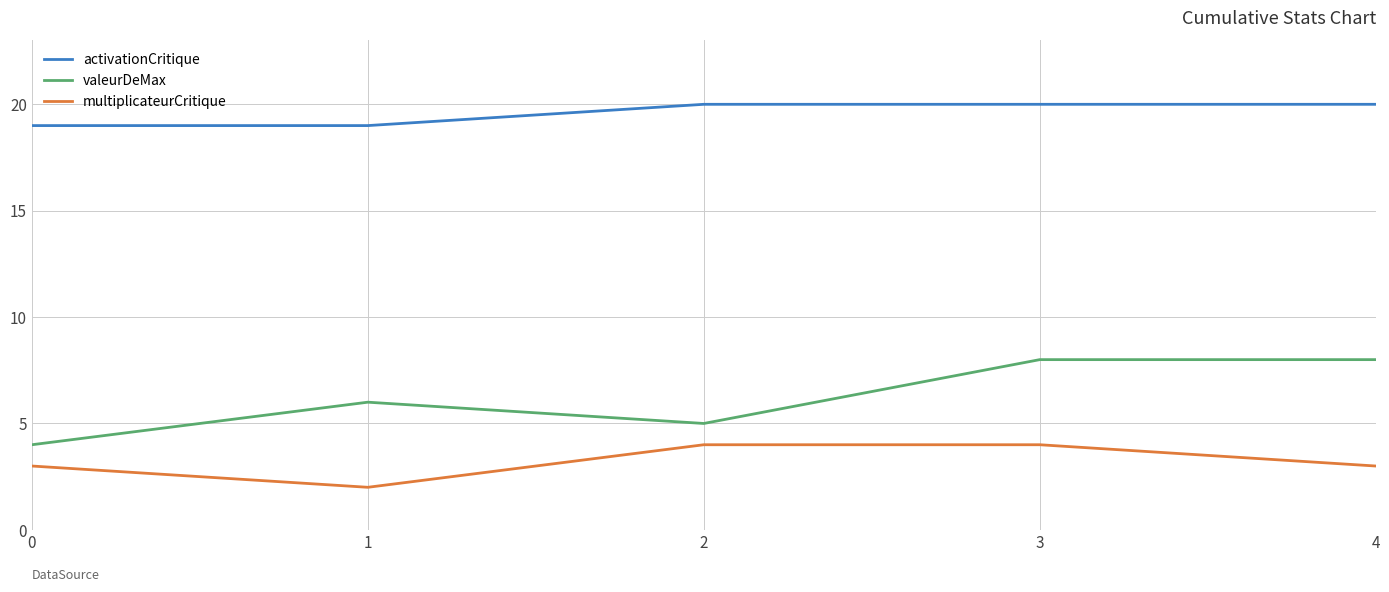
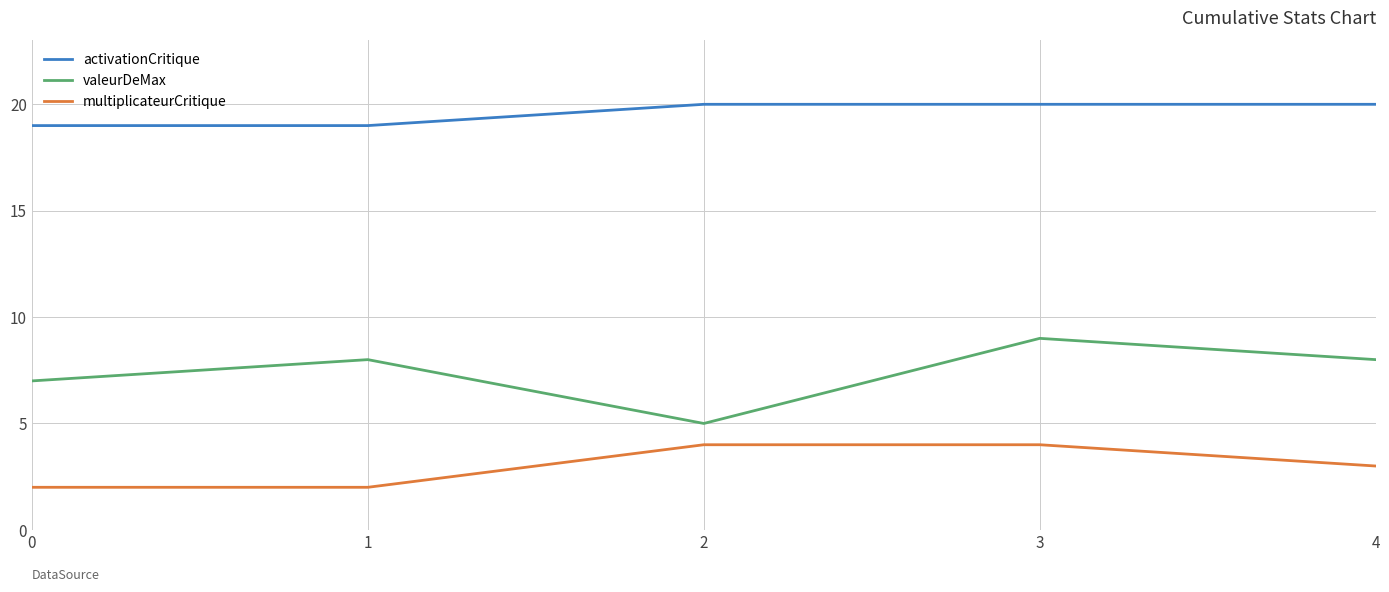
  {
    "activationCritique": {
      "0": 19,
      "1": 19,
      "2": 20,
      "3": 20,
      "4": 20
    },
    "valeurDeMax": {
-     "0": 4,
-     "1": 6,
+     "0": 7,
+     "1": 8,
      "2": 5,
-     "3": 8,
+     "3": 9,
      "4": 8
    },
    "multiplicateurCritique": {
-     "0": 3,
+     "0": 2,
      "1": 2,
      "2": 4,
      "3": 4,
      "4": 3
    }
  }
